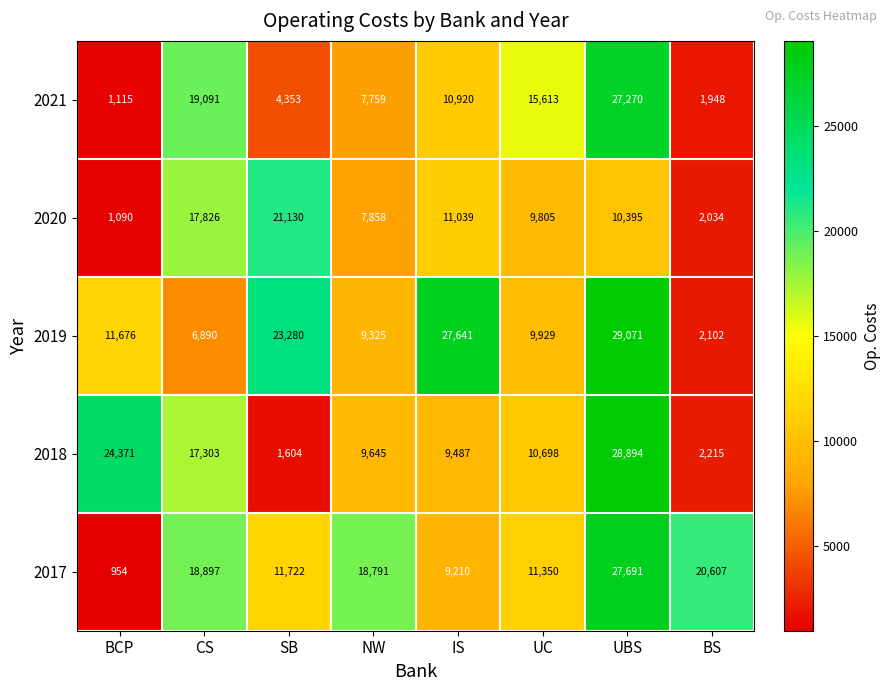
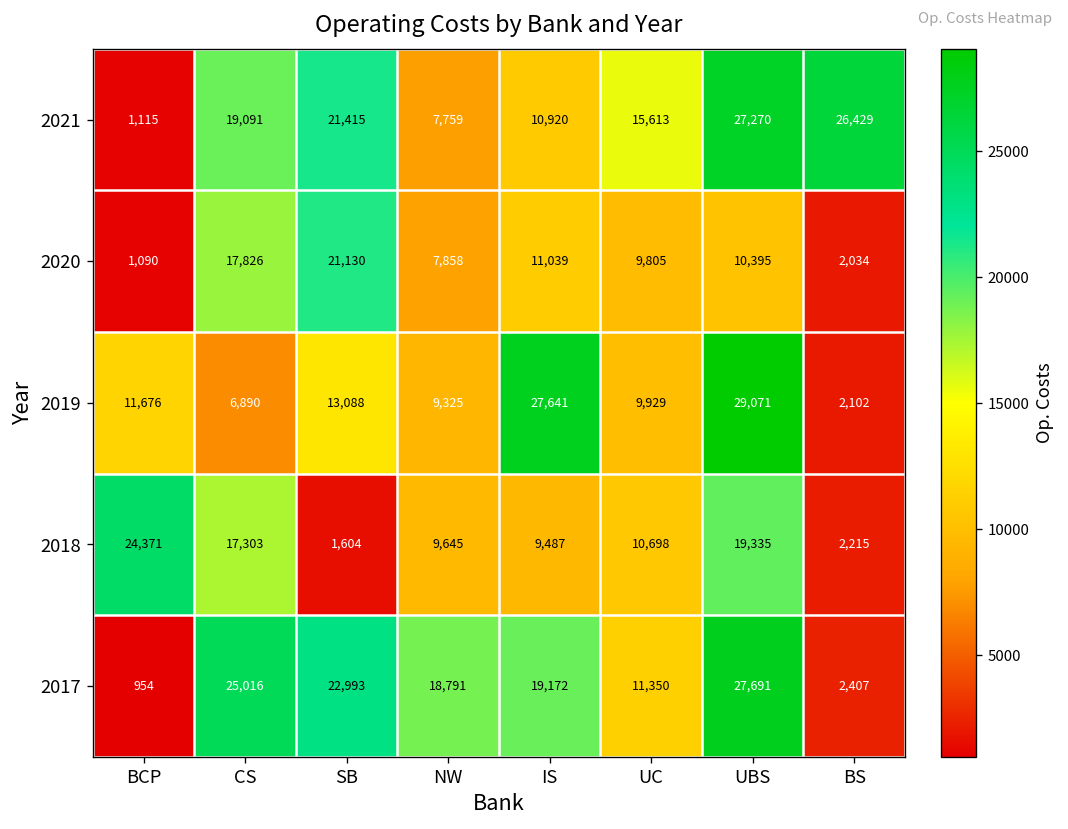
  {
    "2021": {
      "BCP": "1,115",
      "CS": "19,091",
-     "SB": "4,353",
+     "SB": "21,415",
      "NW": "7,759",
      "IS": "10,920",
      "UC": "15,613",
      "UBS": "27,270",
-     "BS": "1,948"
+     "BS": "26,429"
    },
    "2020": {
      "BCP": "1,090",
      "CS": "17,826",
      "SB": "21,130",
      "NW": "7,858",
      "IS": "11,039",
      "UC": "9,805",
      "UBS": "10,395",
      "BS": "2,034"
    },
    "2019": {
      "BCP": "11,676",
      "CS": "6,890",
-     "SB": "23,280",
+     "SB": "13,088",
      "NW": "9,325",
      "IS": "27,641",
      "UC": "9,929",
      "UBS": "29,071",
      "BS": "2,102"
    },
    "2018": {
      "BCP": "24,371",
      "CS": "17,303",
      "SB": "1,604",
      "NW": "9,645",
      "IS": "9,487",
      "UC": "10,698",
-     "UBS": "28,894",
+     "UBS": "19,335",
      "BS": "2,215"
    },
    "2017": {
      "BCP": "954",
-     "CS": "18,897",
-     "SB": "11,722",
+     "CS": "25,016",
+     "SB": "22,993",
      "NW": "18,791",
-     "IS": "9,210",
+     "IS": "19,172",
      "UC": "11,350",
      "UBS": "27,691",
-     "BS": "20,607"
+     "BS": "2,407"
    }
  }
